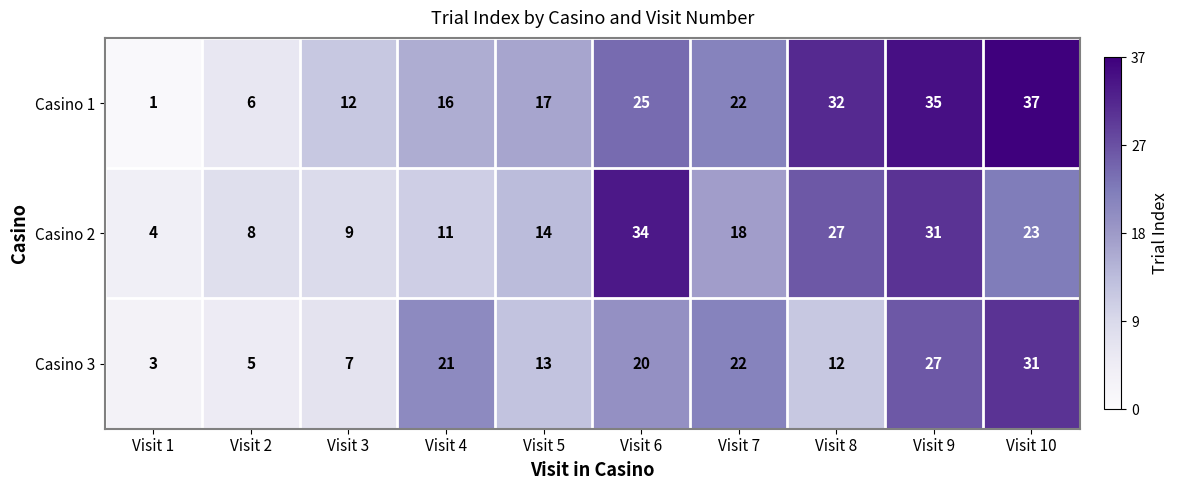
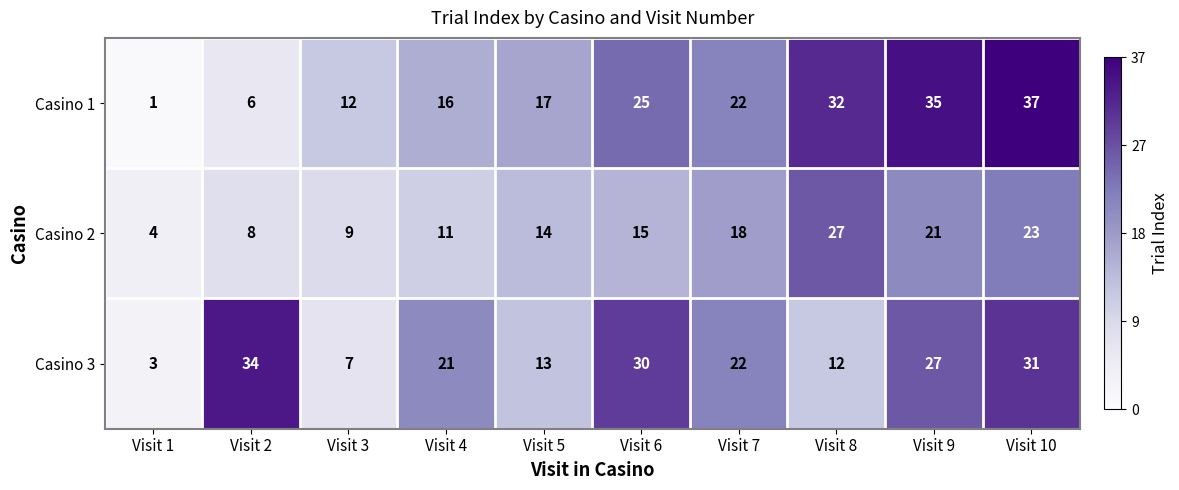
  {
    "Casino 1": {
      "Visit 1": 1,
      "Visit 2": 6,
      "Visit 3": 12,
      "Visit 4": 16,
      "Visit 5": 17,
      "Visit 6": 25,
      "Visit 7": 22,
      "Visit 8": 32,
      "Visit 9": 35,
      "Visit 10": 37
    },
    "Casino 2": {
      "Visit 1": 4,
      "Visit 2": 8,
      "Visit 3": 9,
      "Visit 4": 11,
      "Visit 5": 14,
-     "Visit 6": 34,
+     "Visit 6": 15,
      "Visit 7": 18,
      "Visit 8": 27,
-     "Visit 9": 31,
+     "Visit 9": 21,
      "Visit 10": 23
    },
    "Casino 3": {
      "Visit 1": 3,
-     "Visit 2": 5,
+     "Visit 2": 34,
      "Visit 3": 7,
      "Visit 4": 21,
      "Visit 5": 13,
-     "Visit 6": 20,
+     "Visit 6": 30,
      "Visit 7": 22,
      "Visit 8": 12,
      "Visit 9": 27,
      "Visit 10": 31
    }
  }
